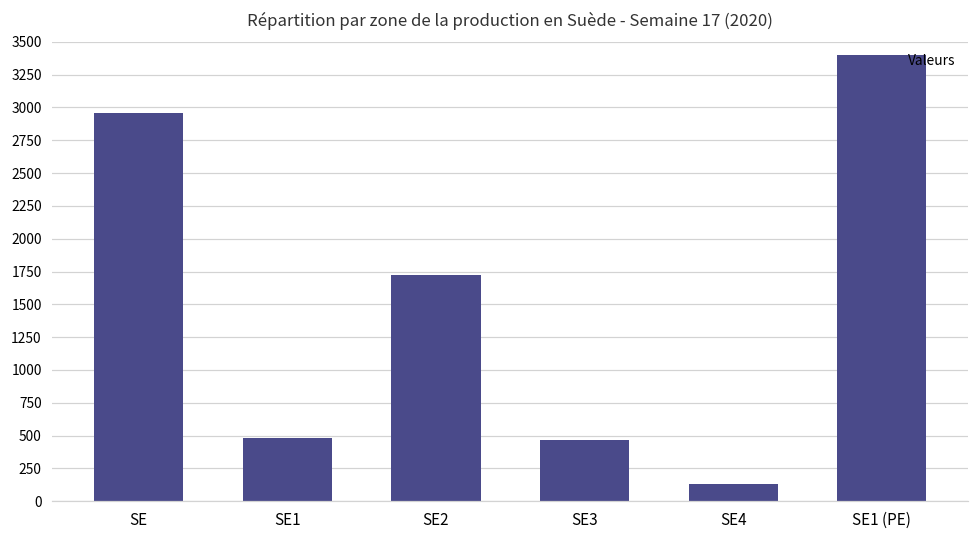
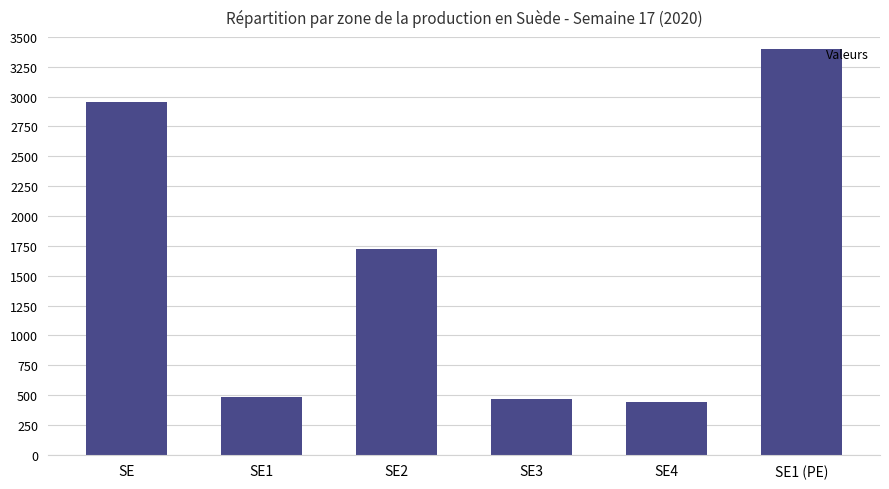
  {
    "SE": 2960,
    "SE1": 480,
    "SE2": 1730,
    "SE3": 470,
-   "SE4": 130,
+   "SE4": 440,
    "SE1 (PE)": 3400
  }
